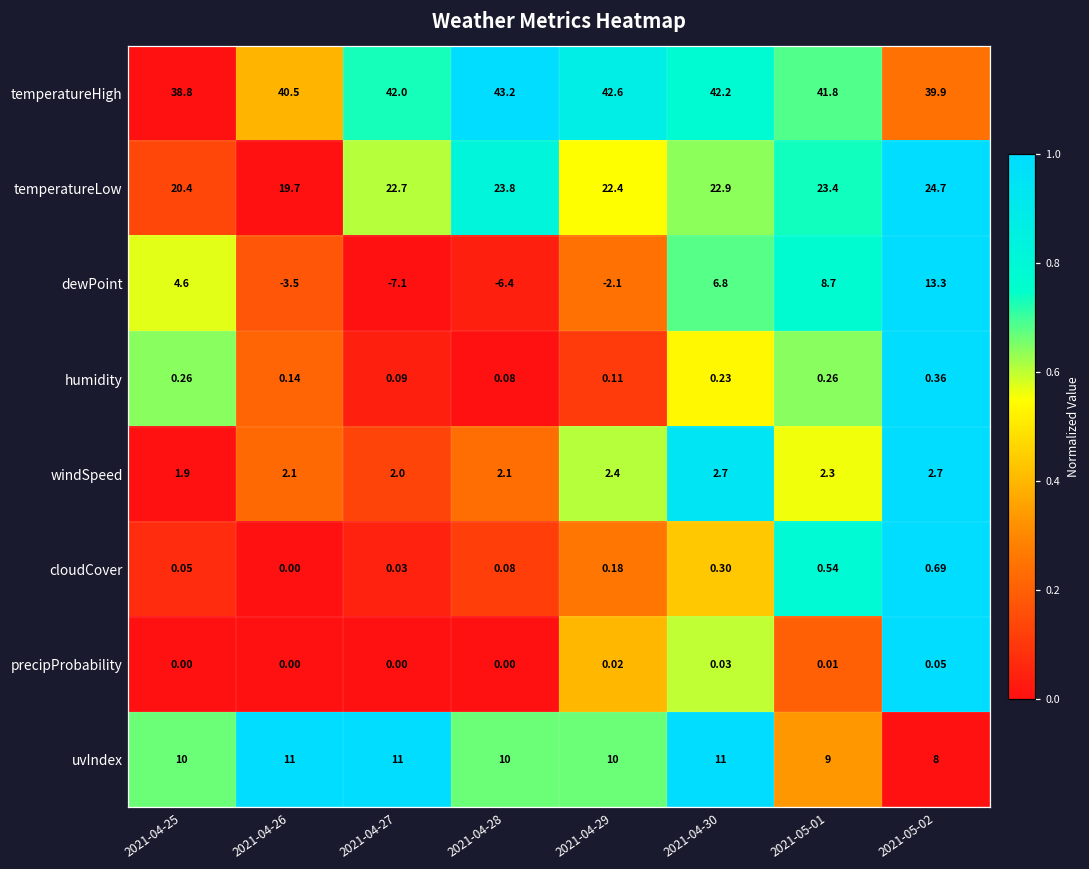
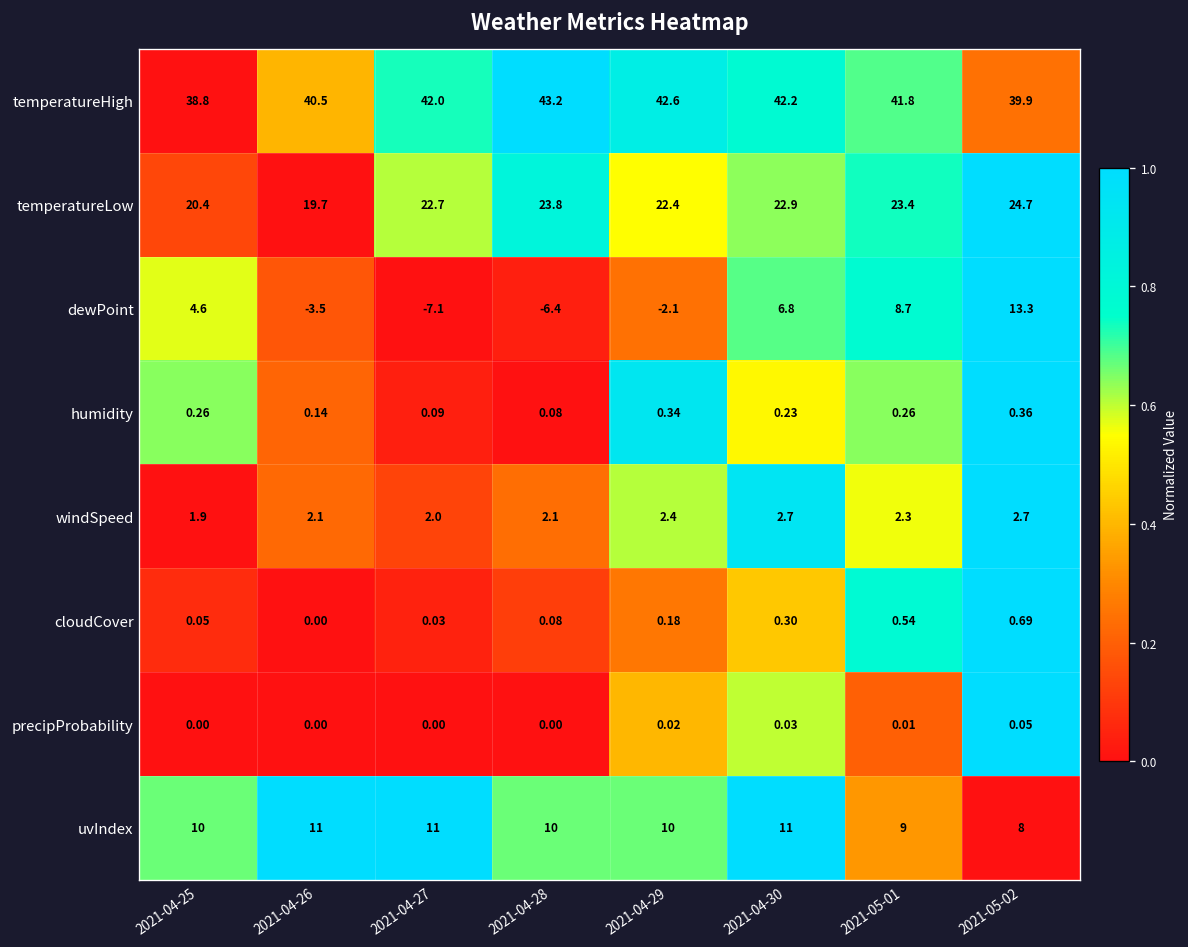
  {
    "temperatureHigh": {
      "2021-04-25": 38.8,
      "2021-04-26": 40.5,
      "2021-04-27": 42.0,
      "2021-04-28": 43.2,
      "2021-04-29": 42.6,
      "2021-04-30": 42.2,
      "2021-05-01": 41.8,
      "2021-05-02": 39.9
    },
    "temperatureLow": {
      "2021-04-25": 20.4,
      "2021-04-26": 19.7,
      "2021-04-27": 22.7,
      "2021-04-28": 23.8,
      "2021-04-29": 22.4,
      "2021-04-30": 22.9,
      "2021-05-01": 23.4,
      "2021-05-02": 24.7
    },
    "dewPoint": {
      "2021-04-25": 4.6,
      "2021-04-26": -3.5,
      "2021-04-27": -7.1,
      "2021-04-28": -6.4,
      "2021-04-29": -2.1,
      "2021-04-30": 6.8,
      "2021-05-01": 8.7,
      "2021-05-02": 13.3
    },
    "humidity": {
      "2021-04-25": 0.26,
      "2021-04-26": 0.14,
      "2021-04-27": 0.09,
      "2021-04-28": 0.08,
-     "2021-04-29": 0.11,
+     "2021-04-29": 0.34,
      "2021-04-30": 0.23,
      "2021-05-01": 0.26,
      "2021-05-02": 0.36
    },
    "windSpeed": {
      "2021-04-25": 1.9,
      "2021-04-26": 2.1,
      "2021-04-27": 2.0,
      "2021-04-28": 2.1,
      "2021-04-29": 2.4,
      "2021-04-30": 2.7,
      "2021-05-01": 2.3,
      "2021-05-02": 2.7
    },
    "cloudCover": {
      "2021-04-25": 0.05,
      "2021-04-26": 0.00,
      "2021-04-27": 0.03,
      "2021-04-28": 0.08,
      "2021-04-29": 0.18,
      "2021-04-30": 0.30,
      "2021-05-01": 0.54,
      "2021-05-02": 0.69
    },
    "precipProbability": {
      "2021-04-25": 0.00,
      "2021-04-26": 0.00,
      "2021-04-27": 0.00,
      "2021-04-28": 0.00,
      "2021-04-29": 0.02,
      "2021-04-30": 0.03,
      "2021-05-01": 0.01,
      "2021-05-02": 0.05
    },
    "uvIndex": {
      "2021-04-25": 10,
      "2021-04-26": 11,
      "2021-04-27": 11,
      "2021-04-28": 10,
      "2021-04-29": 10,
      "2021-04-30": 11,
      "2021-05-01": 9,
      "2021-05-02": 8
    }
  }
